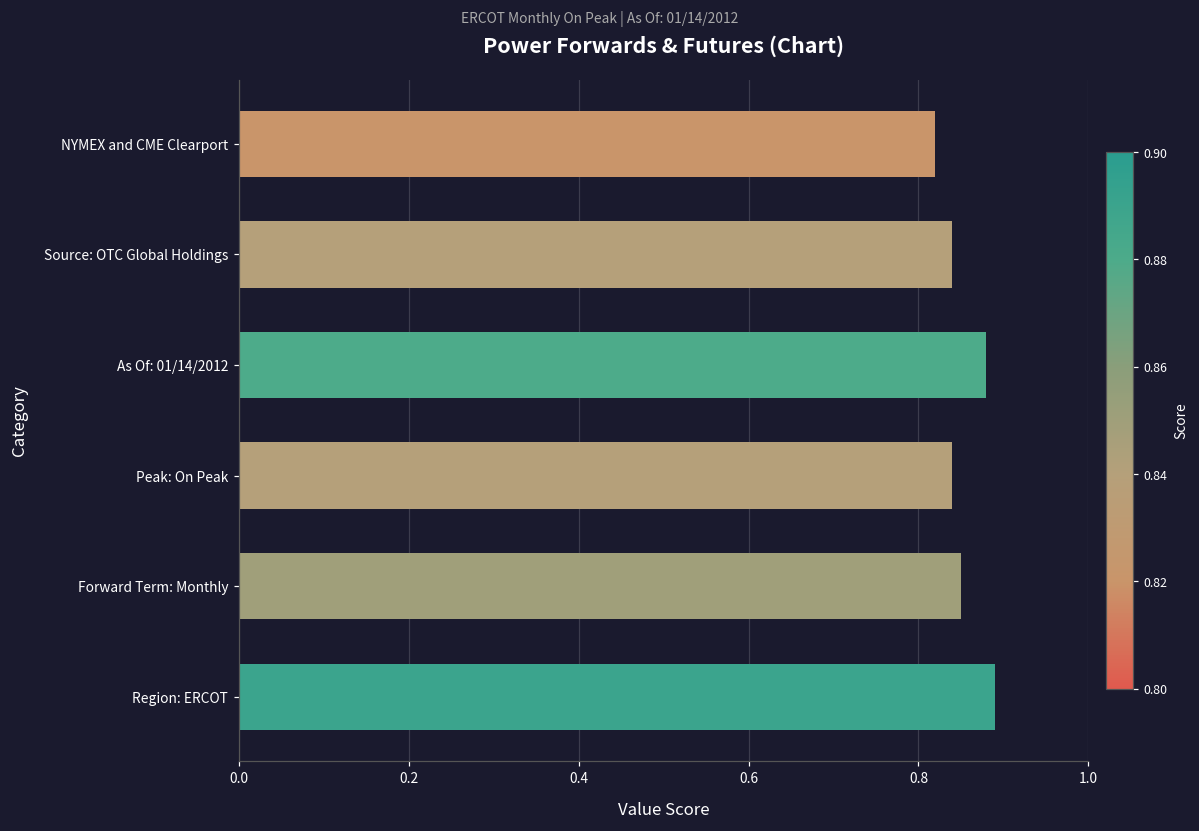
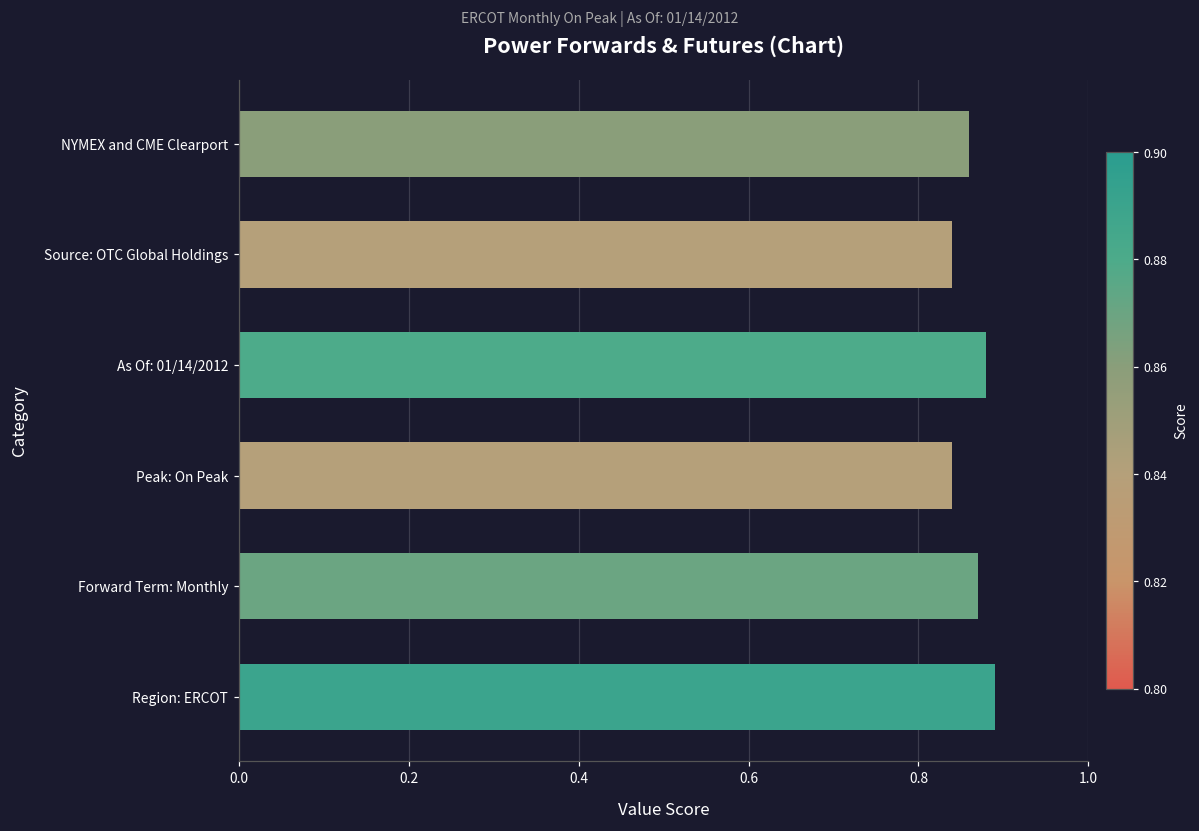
  {
-   "NYMEX and CME Clearport": 0.82,
+   "NYMEX and CME Clearport": 0.86,
    "Source: OTC Global Holdings": 0.84,
    "As Of: 01/14/2012": 0.88,
    "Peak: On Peak": 0.84,
-   "Forward Term: Monthly": 0.85,
+   "Forward Term: Monthly": 0.87,
    "Region: ERCOT": 0.89
  }
